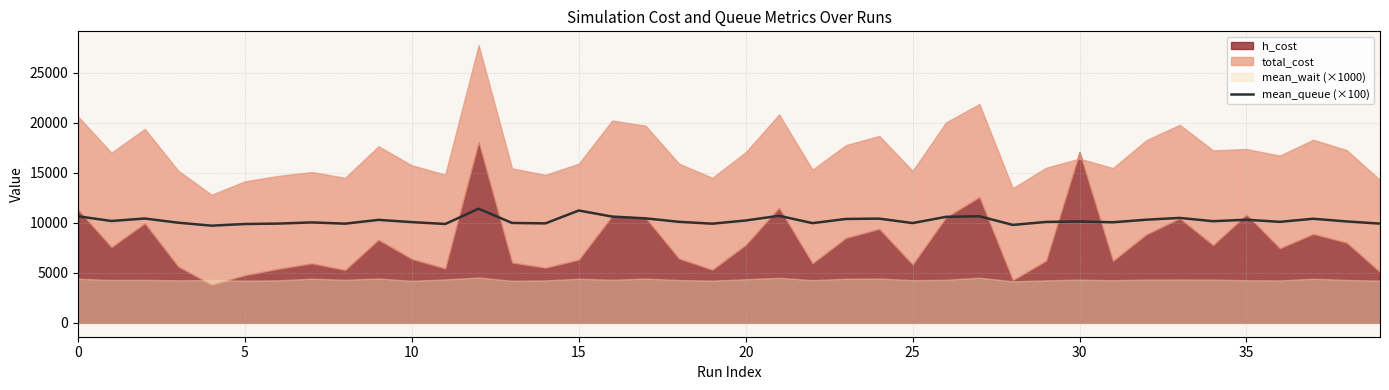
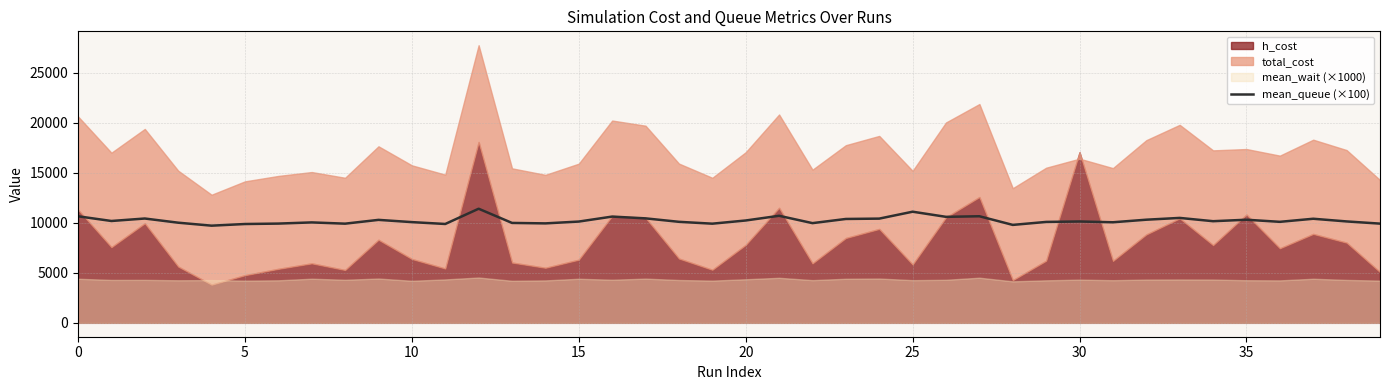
  {
    "mean_queue (×100)": {
      "0": 10600,
      "5": 9900,
      "10": 10100,
-     "15": 11200,
+     "15": 10100,
      "20": 10200,
-     "25": 10000,
+     "25": 11100,
      "30": 10100,
      "35": 10300
    },
    "h_cost": {
      "0": 11300,
      "5": 4800,
      "10": 6400,
      "15": 6300,
      "20": 7800,
      "25": 5800,
      "35": 10800
    },
    "mean_wait (×1000)": {
      "0": 4400,
      "5": 4200,
      "10": 4200,
      "15": 4400,
      "20": 4400,
      "25": 4300,
      "30": 4300,
      "35": 4300
    }
  }
